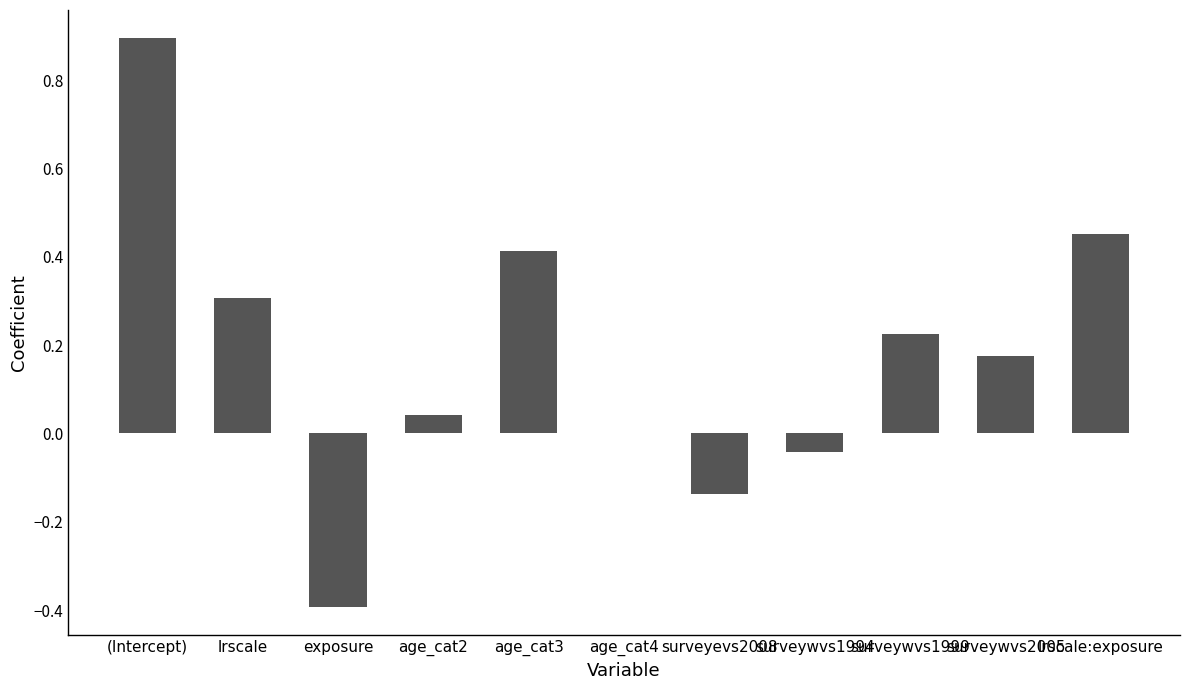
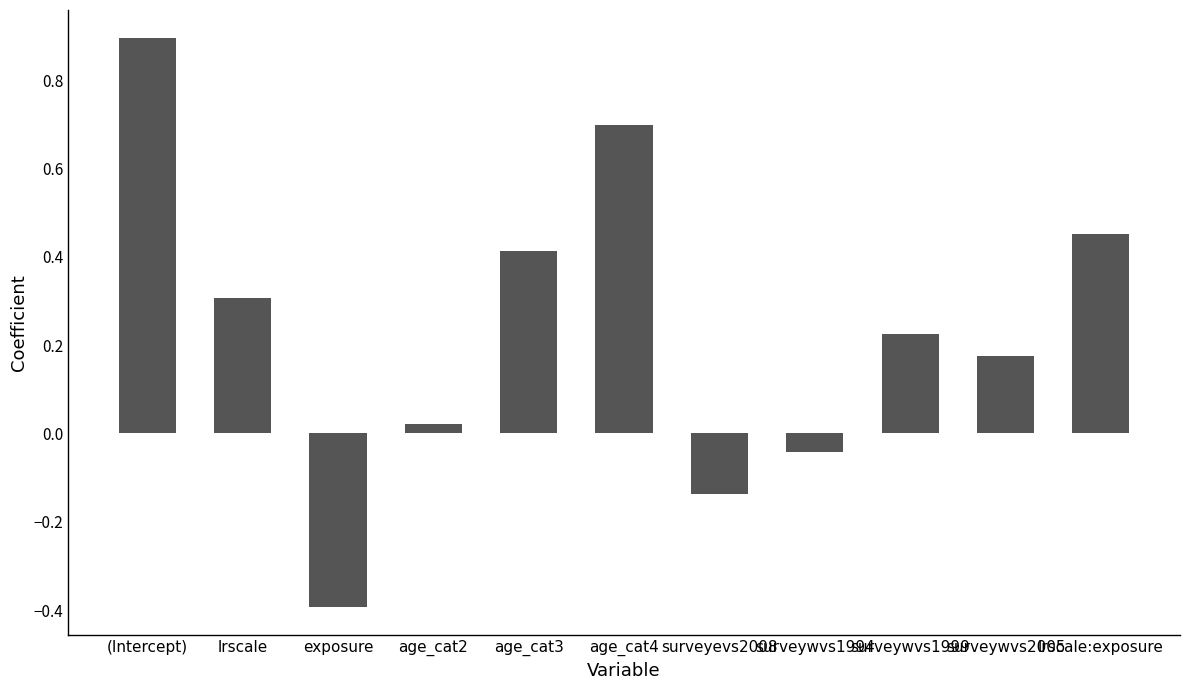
  {
    "(Intercept)": 0.90,
    "lrscale": 0.31,
    "exposure": -0.39,
-   "age_cat2": 0.04,
+   "age_cat2": 0.02,
    "age_cat3": 0.41,
-   "age_cat4": 0.00
+   "age_cat4": 0.70
  }
